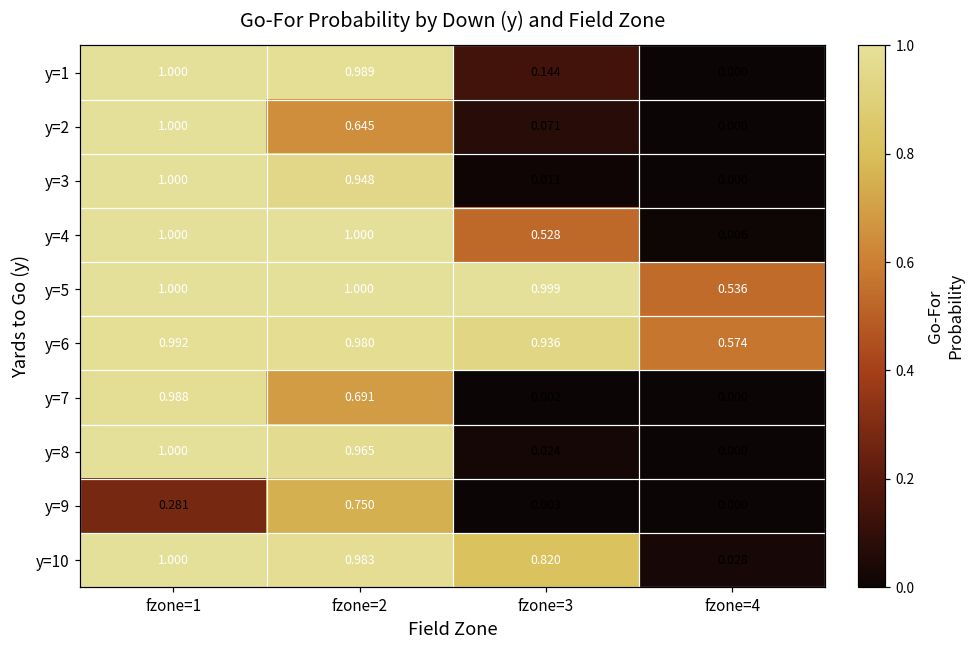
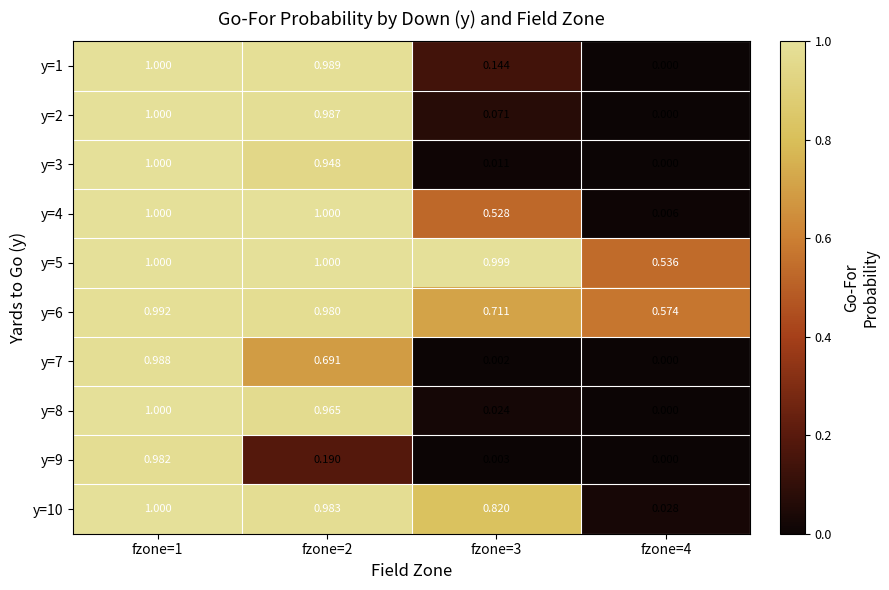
  {
    "y=1": {
      "fzone=1": 1.000,
      "fzone=2": 0.989,
      "fzone=3": 0.144
    },
    "y=2": {
      "fzone=1": 1.000,
-     "fzone=2": 0.645
+     "fzone=2": 0.987
    },
    "y=3": {
      "fzone=1": 1.000,
      "fzone=2": 0.948
    },
    "y=4": {
      "fzone=1": 1.000,
      "fzone=2": 1.000,
      "fzone=3": 0.528
    },
    "y=5": {
      "fzone=1": 1.000,
      "fzone=2": 1.000,
      "fzone=3": 0.999,
      "fzone=4": 0.536
    },
    "y=6": {
      "fzone=1": 0.992,
      "fzone=2": 0.980,
-     "fzone=3": 0.936,
+     "fzone=3": 0.711,
      "fzone=4": 0.574
    },
    "y=7": {
      "fzone=1": 0.988,
      "fzone=2": 0.691
    },
    "y=8": {
      "fzone=1": 1.000,
      "fzone=2": 0.965
    },
    "y=9": {
-     "fzone=1": 0.281,
-     "fzone=2": 0.750
+     "fzone=1": 0.982,
+     "fzone=2": 0.190
    },
    "y=10": {
      "fzone=1": 1.000,
      "fzone=2": 0.983,
      "fzone=3": 0.820
    }
  }
